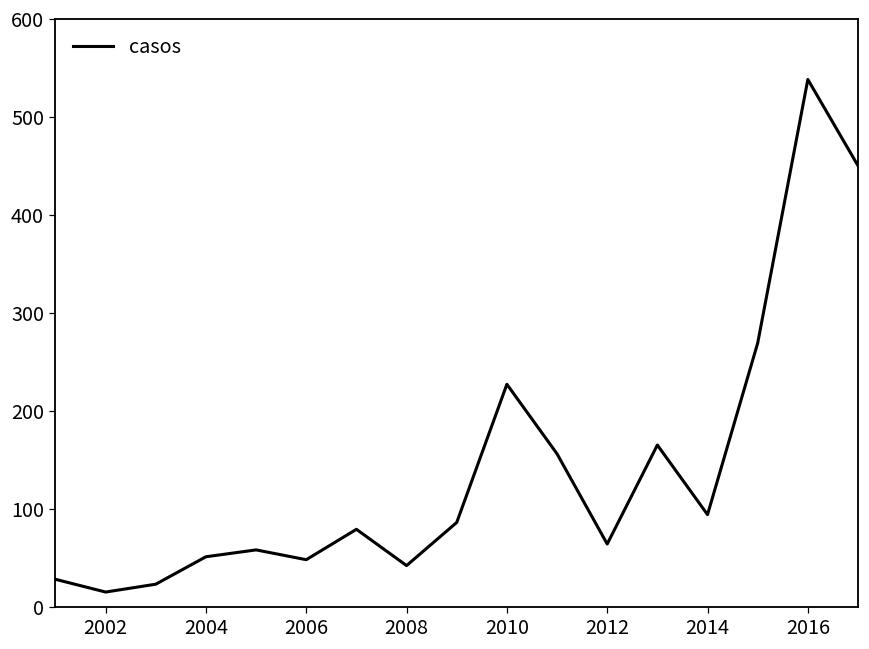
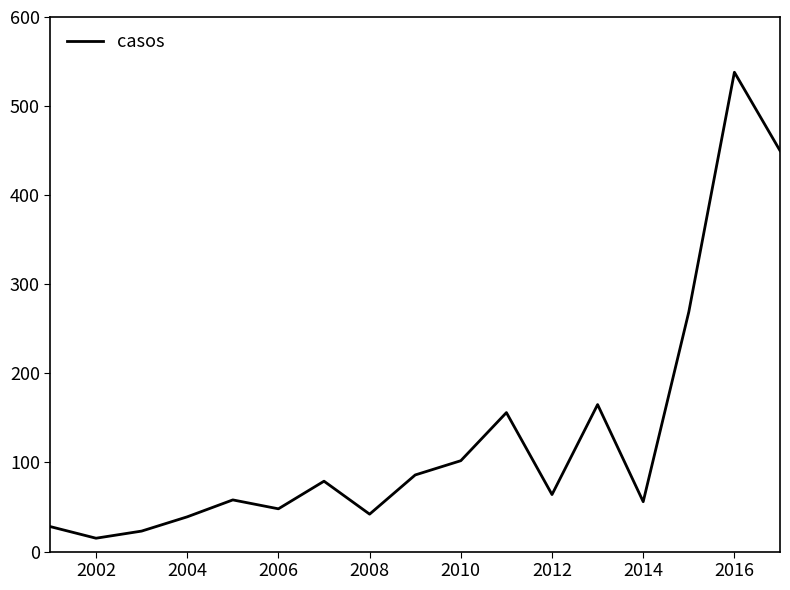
  {
    "2002": 20,
-   "2004": 50,
+   "2004": 40,
    "2006": 50,
    "2008": 40,
-   "2010": 230,
+   "2010": 100,
    "2012": 60,
-   "2014": 90,
+   "2014": 60,
    "2016": 540
  }
